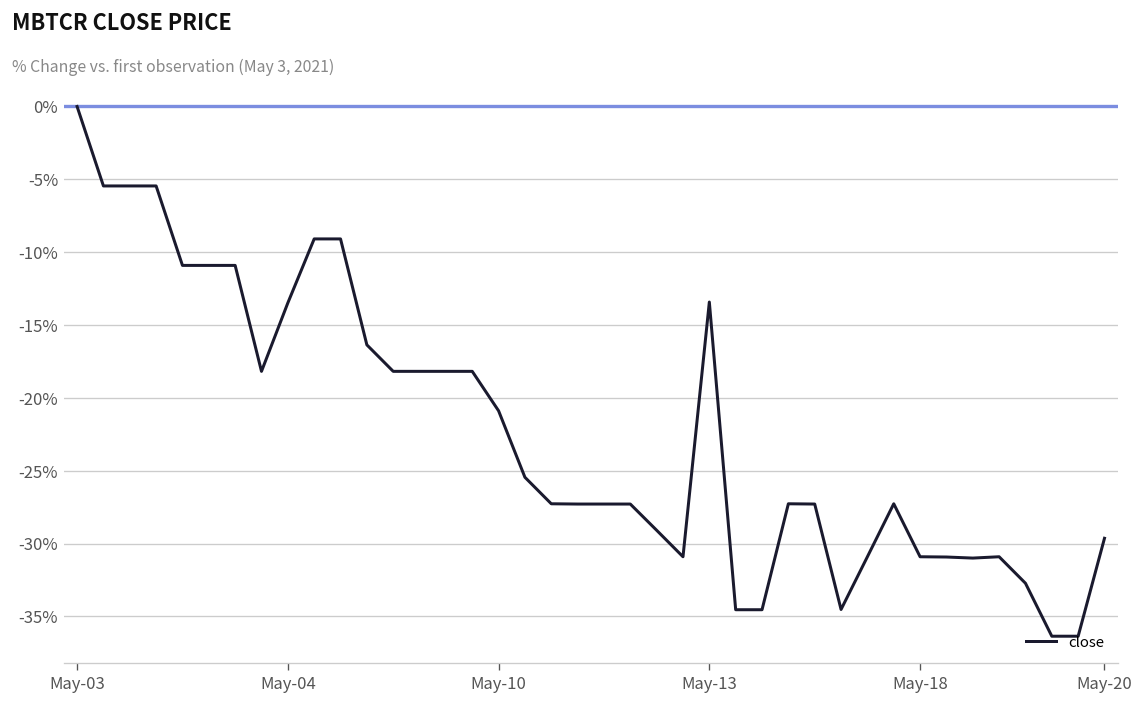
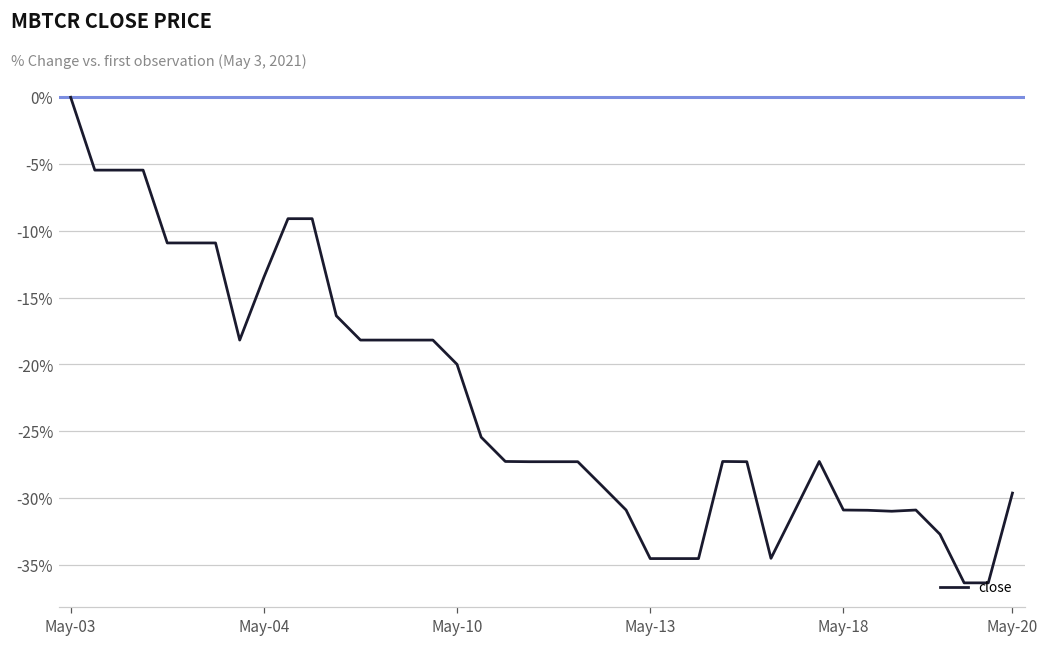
  {
    "May-03": "0.0%",
    "May-04": "-13.5%",
-   "May-10": "-20.9%",
-   "May-13": "-13.4%",
+   "May-10": "-20.0%",
+   "May-13": "-34.5%",
    "May-18": "-30.9%",
    "May-20": "-29.6%"
  }
